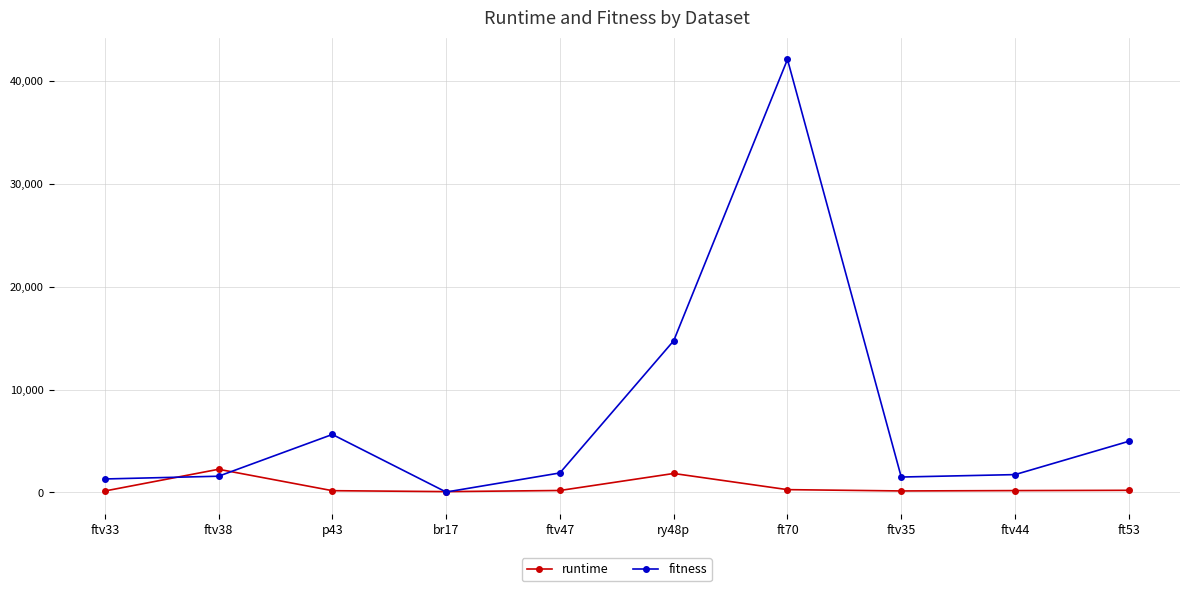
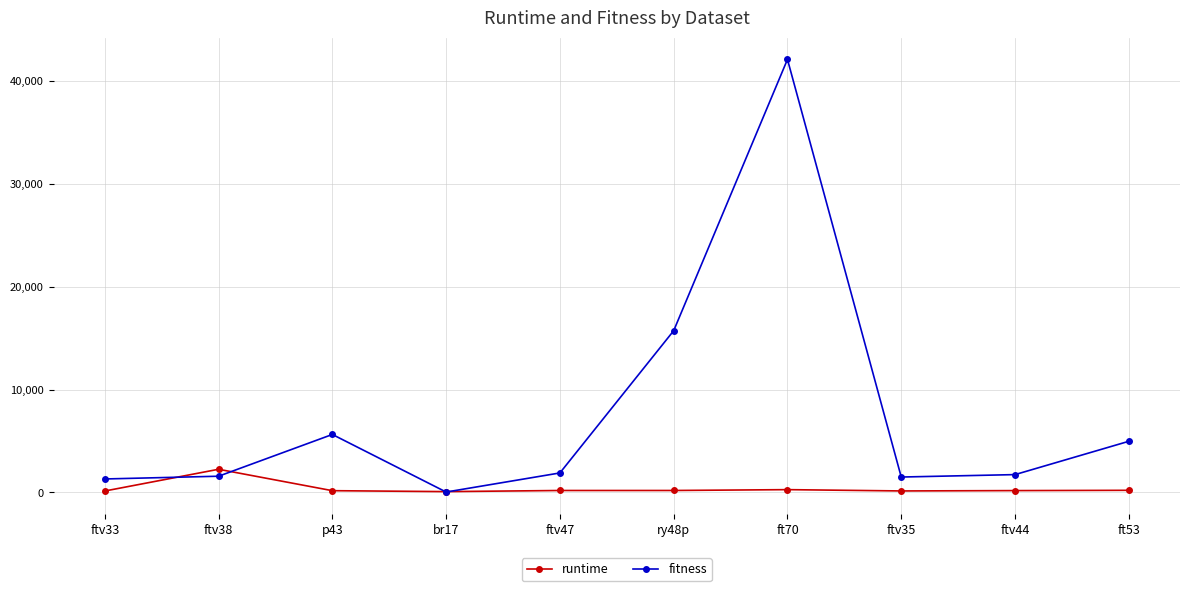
  {
    "runtime": {
      "ftv33": "100",
      "ftv38": "2,300",
      "p43": "200",
      "ftv47": "200",
-     "ry48p": "1,800",
+     "ry48p": "200",
      "ft70": "300",
      "ftv35": "100",
      "ftv44": "200",
      "ft53": "200"
    },
    "fitness": {
      "ftv33": "1,300",
      "ftv38": "1,600",
      "p43": "5,600",
      "ftv47": "1,900",
-     "ry48p": "14,800",
+     "ry48p": "15,700",
      "ft70": "42,100",
      "ftv35": "1,500",
      "ftv44": "1,700",
      "ft53": "5,000"
    }
  }
